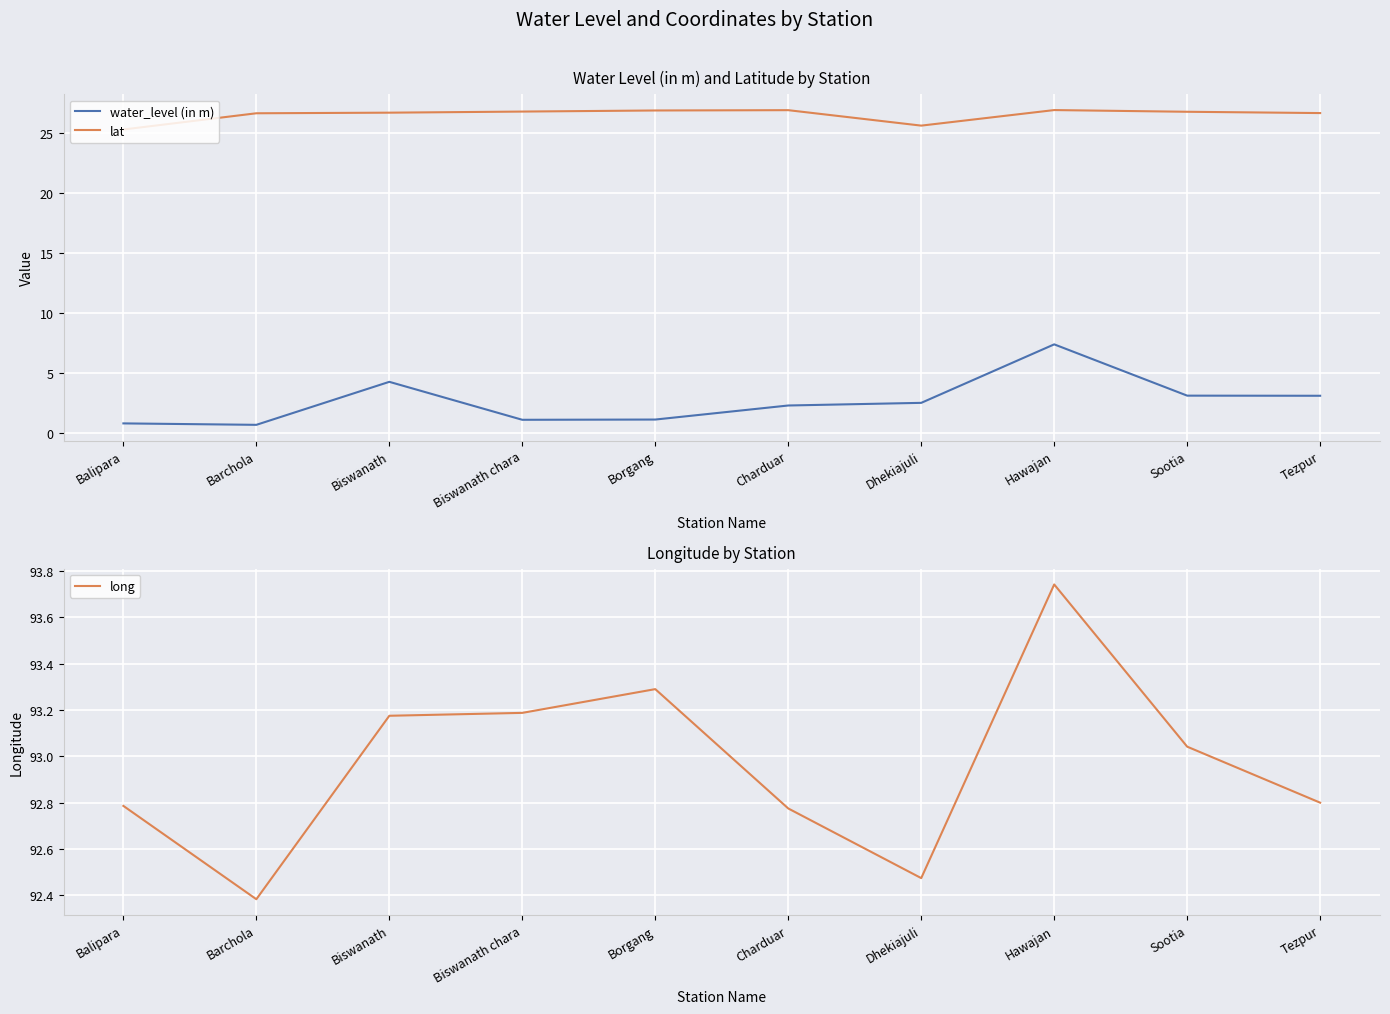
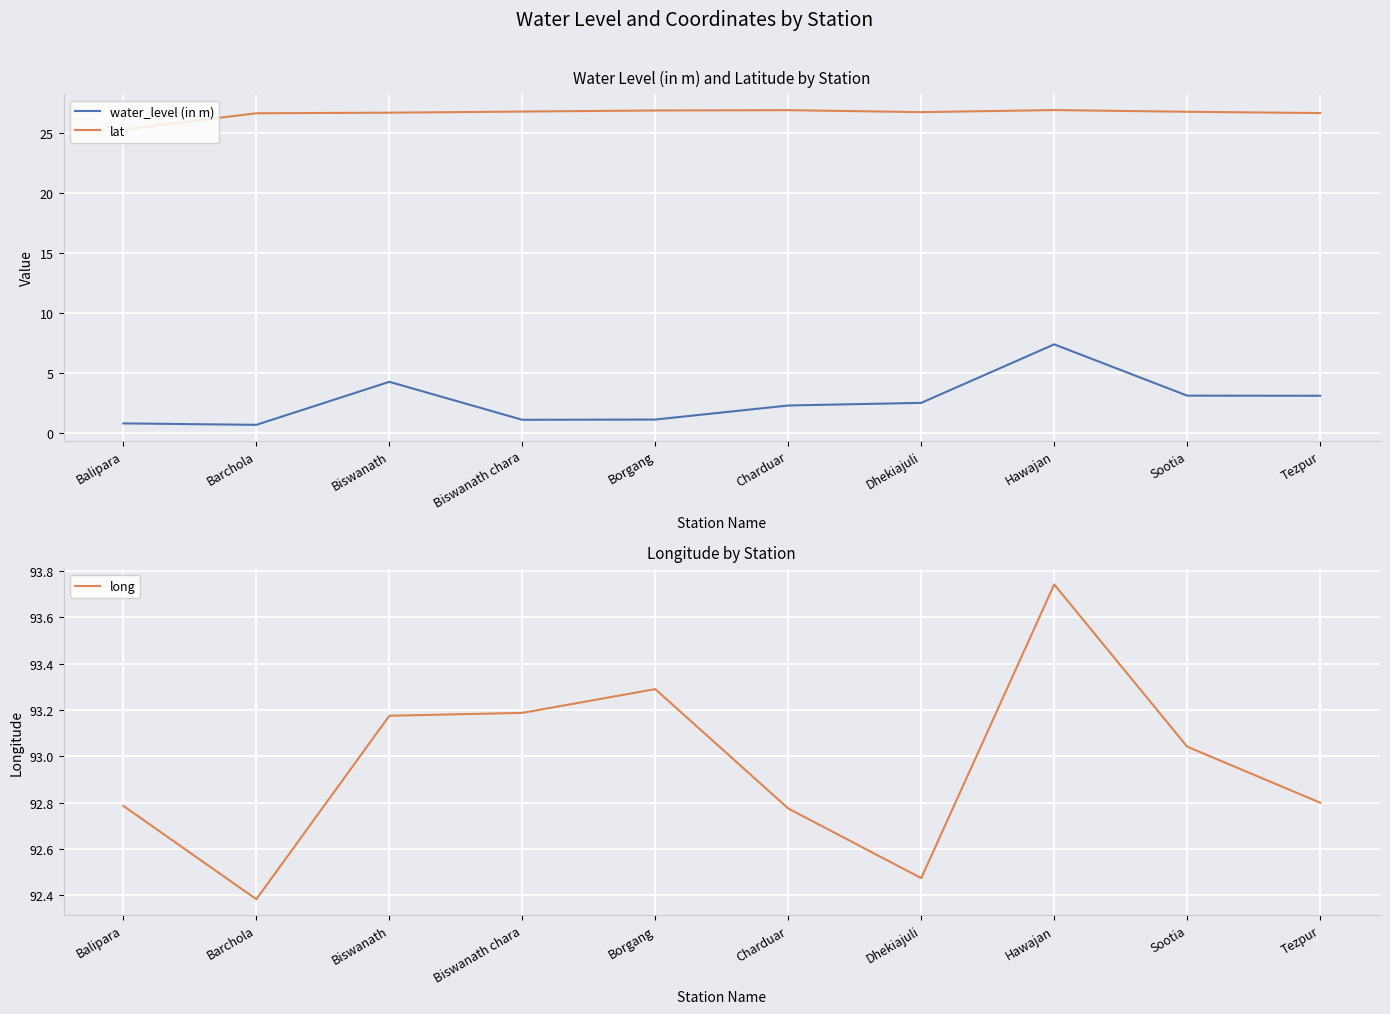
  {
    "Water Level (in m) and Latitude by Station": {
      "water_level (in m)": {
        "Balipara": 0.8,
        "Barchola": 0.7,
        "Biswanath": 4.3,
        "Biswanath chara": 1.1,
        "Borgang": 1.1,
        "Charduar": 2.3,
        "Dhekiajuli": 2.5,
        "Hawajan": 7.4,
        "Sootia": 3.1,
        "Tezpur": 3.1
      },
      "lat": {
        "Barchola": 26.6,
        "Biswanath": 26.7,
        "Biswanath chara": 26.8,
        "Borgang": 26.8,
        "Charduar": 26.9,
-       "Dhekiajuli": 25.6,
+       "Dhekiajuli": 26.7,
        "Hawajan": 26.9,
        "Sootia": 26.7,
        "Tezpur": 26.6
      }
    },
    "Longitude by Station": {
      "Balipara": 92.79,
      "Barchola": 92.38,
      "Biswanath": 93.18,
      "Biswanath chara": 93.19,
      "Borgang": 93.29,
      "Charduar": 92.78,
      "Dhekiajuli": 92.47,
      "Hawajan": 93.74,
      "Sootia": 93.04,
      "Tezpur": 92.80
    }
  }
